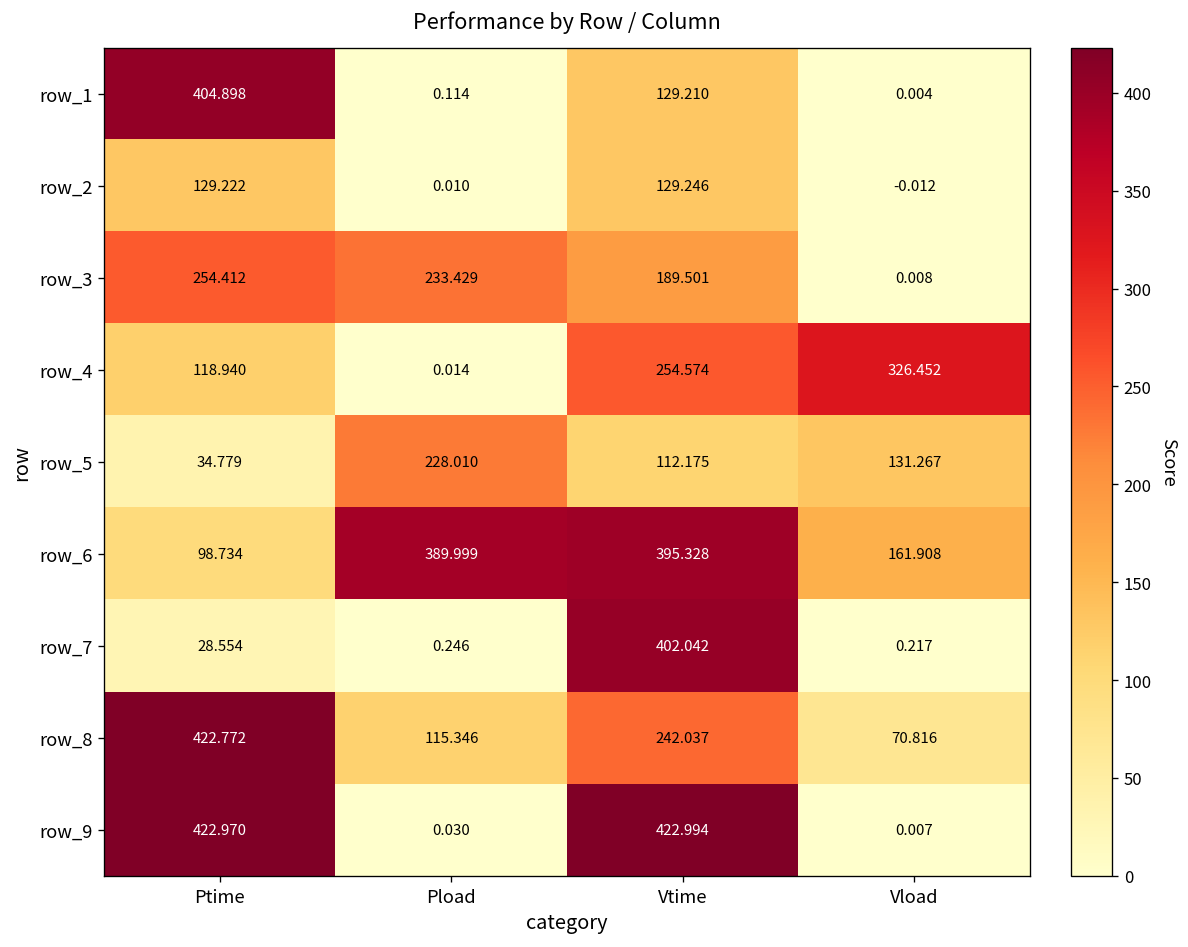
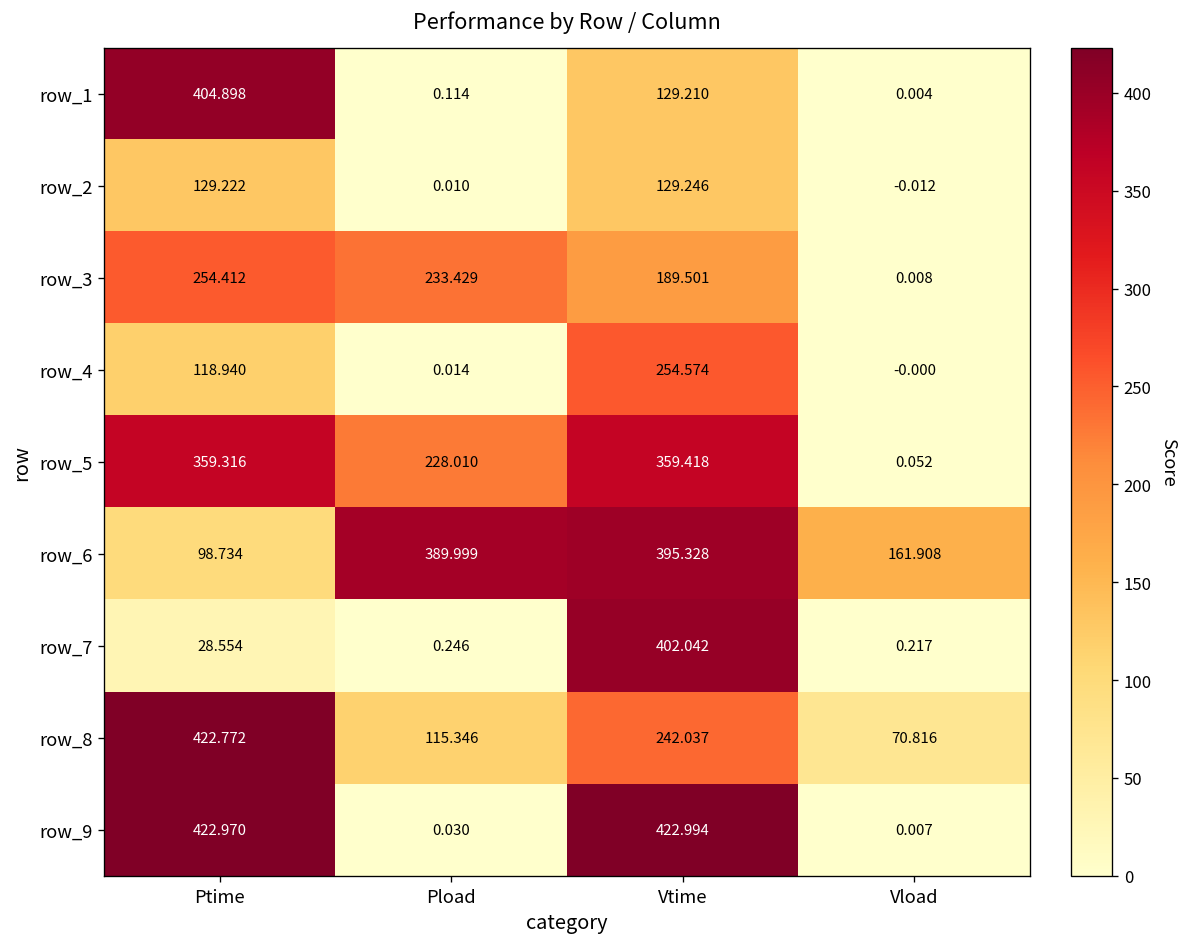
  {
    "row_1": {
      "Ptime": 404.898,
      "Pload": 0.114,
      "Vtime": 129.210,
      "Vload": 0.004
    },
    "row_2": {
      "Ptime": 129.222,
      "Pload": 0.010,
      "Vtime": 129.246,
      "Vload": -0.012
    },
    "row_3": {
      "Ptime": 254.412,
      "Pload": 233.429,
      "Vtime": 189.501,
      "Vload": 0.008
    },
    "row_4": {
      "Ptime": 118.940,
      "Pload": 0.014,
      "Vtime": 254.574,
-     "Vload": 326.452
+     "Vload": -0.000
    },
    "row_5": {
-     "Ptime": 34.779,
+     "Ptime": 359.316,
      "Pload": 228.010,
-     "Vtime": 112.175,
-     "Vload": 131.267
+     "Vtime": 359.418,
+     "Vload": 0.052
    },
    "row_6": {
      "Ptime": 98.734,
      "Pload": 389.999,
      "Vtime": 395.328,
      "Vload": 161.908
    },
    "row_7": {
      "Ptime": 28.554,
      "Pload": 0.246,
      "Vtime": 402.042,
      "Vload": 0.217
    },
    "row_8": {
      "Ptime": 422.772,
      "Pload": 115.346,
      "Vtime": 242.037,
      "Vload": 70.816
    },
    "row_9": {
      "Ptime": 422.970,
      "Pload": 0.030,
      "Vtime": 422.994,
      "Vload": 0.007
    }
  }
